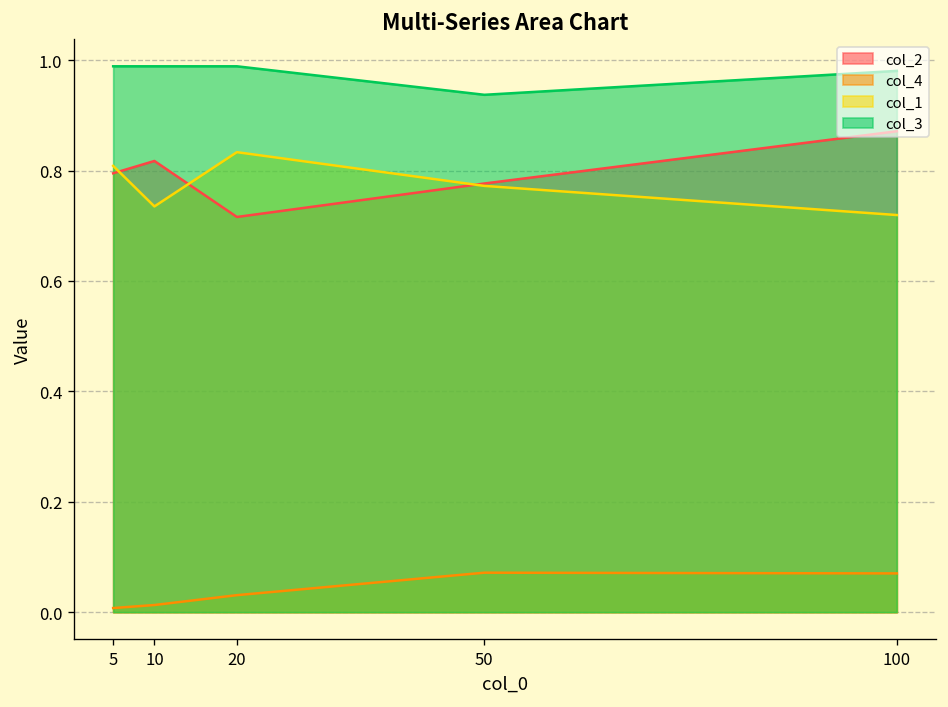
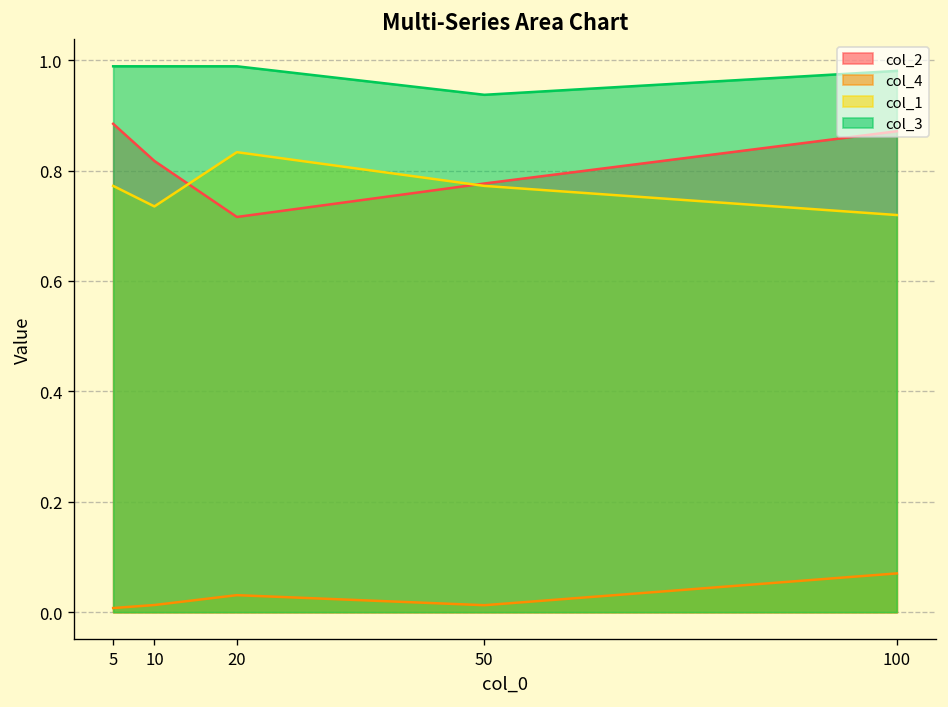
  {
    "col_2": {
-     "5": 0.80,
+     "5": 0.88,
      "10": 0.82,
      "20": 0.72
    },
    "col_4": {
      "5": 0.01,
      "10": 0.01,
      "20": 0.03,
-     "50": 0.07,
+     "50": 0.01,
      "100": 0.07
    },
    "col_1": {
-     "5": 0.81,
+     "5": 0.77,
      "10": 0.74,
      "20": 0.83,
      "100": 0.72
    },
    "col_3": {
      "5": 0.99,
      "10": 0.99,
      "20": 0.99,
      "50": 0.94
    }
  }
